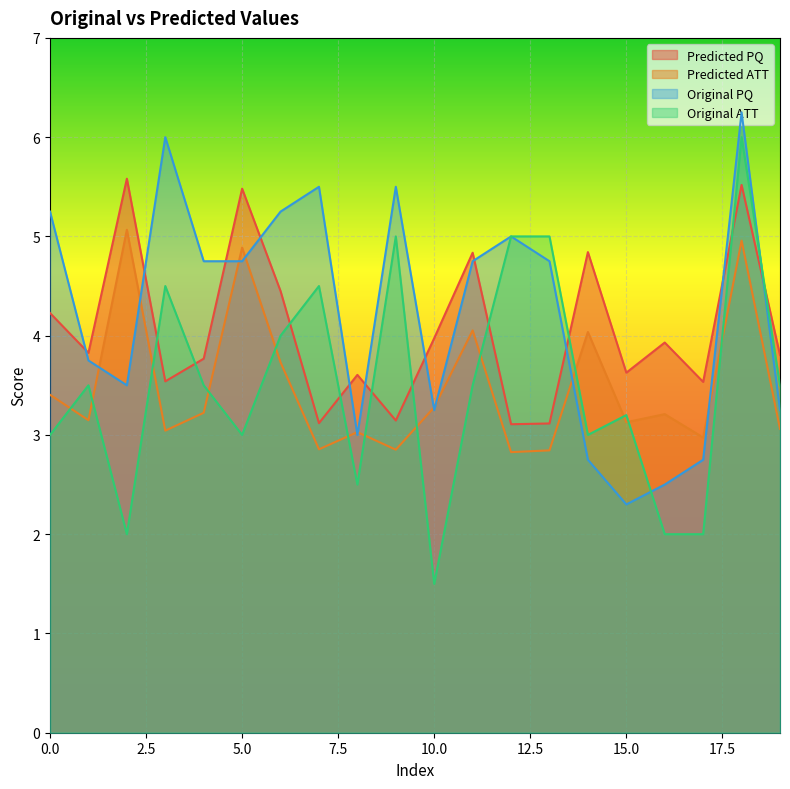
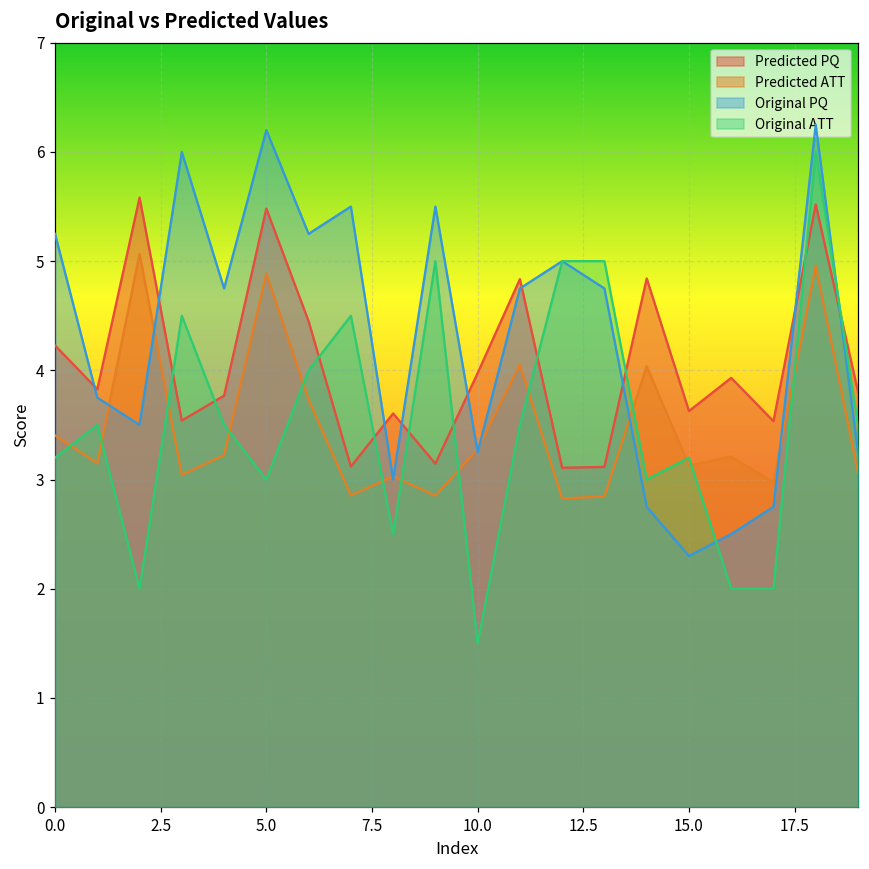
  {
    "Original PQ": {
      "0.0": 5.3,
-     "5.0": 4.8,
+     "5.0": 6.2,
      "10.0": 3.3,
      "15.0": 2.3
    },
    "Original ATT": {
-     "0.0": 3.0,
+     "0.0": 3.2,
      "5.0": 3.0,
      "10.0": 1.5,
      "15.0": 3.2
    }
  }
